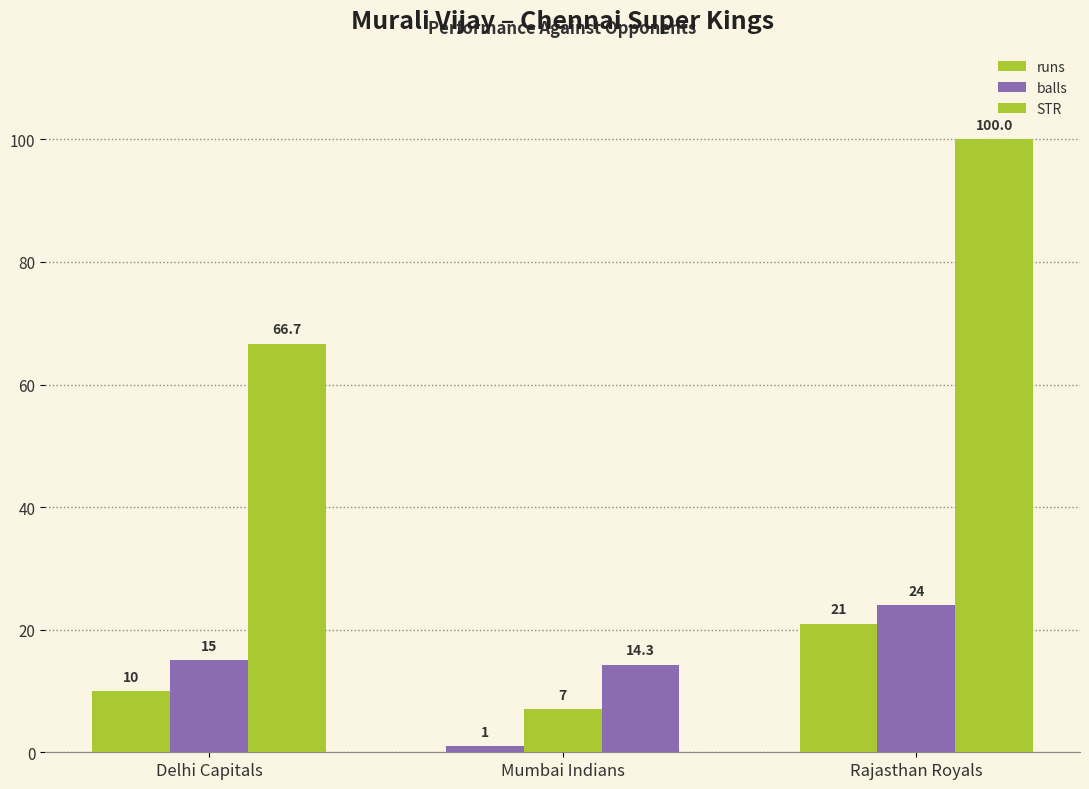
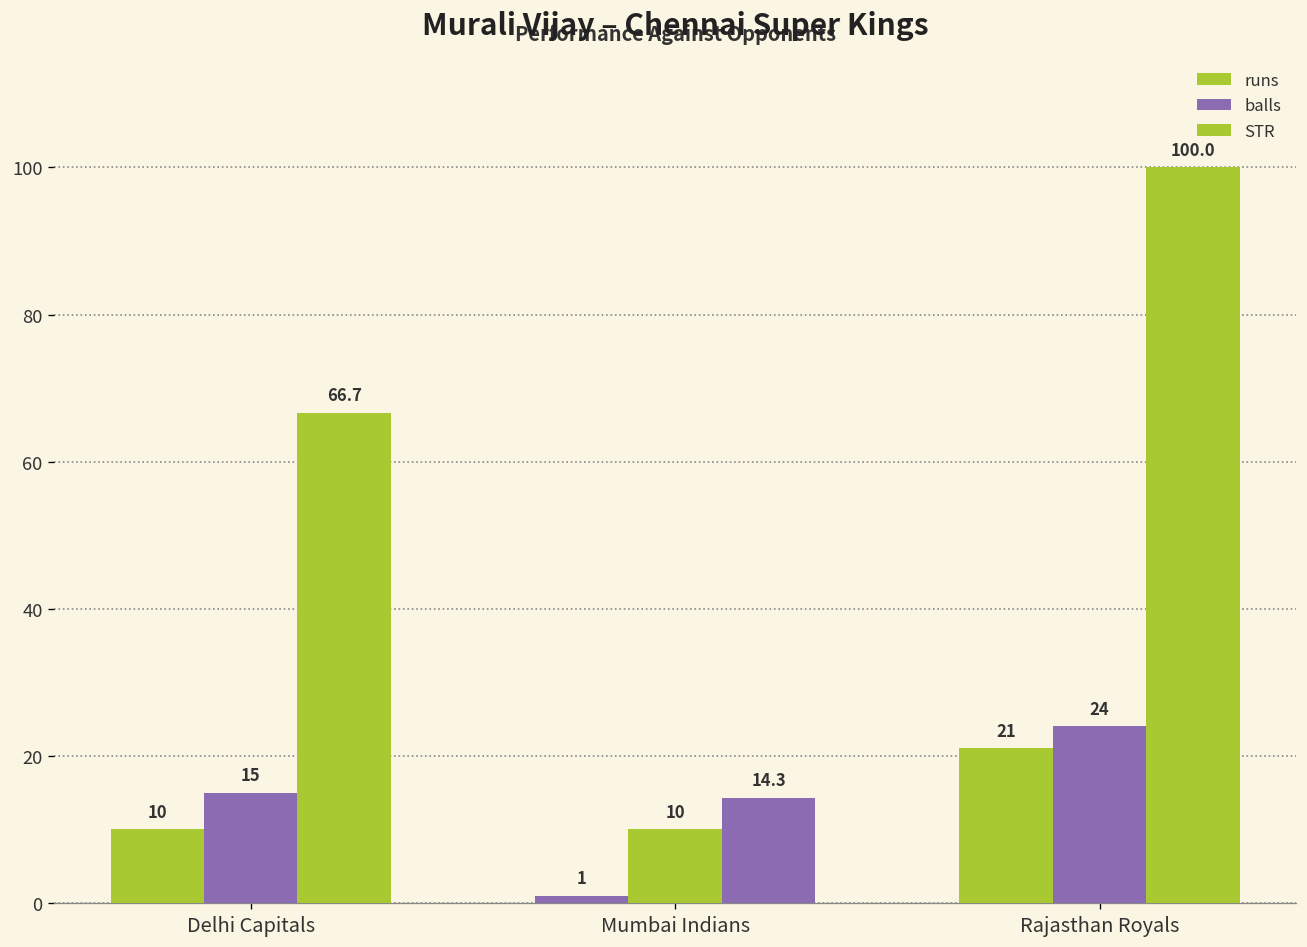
  {
    "balls": {
      "Delhi Capitals": 15,
-     "Mumbai Indians": 7,
+     "Mumbai Indians": 10,
      "Rajasthan Royals": 24
    }
  }
